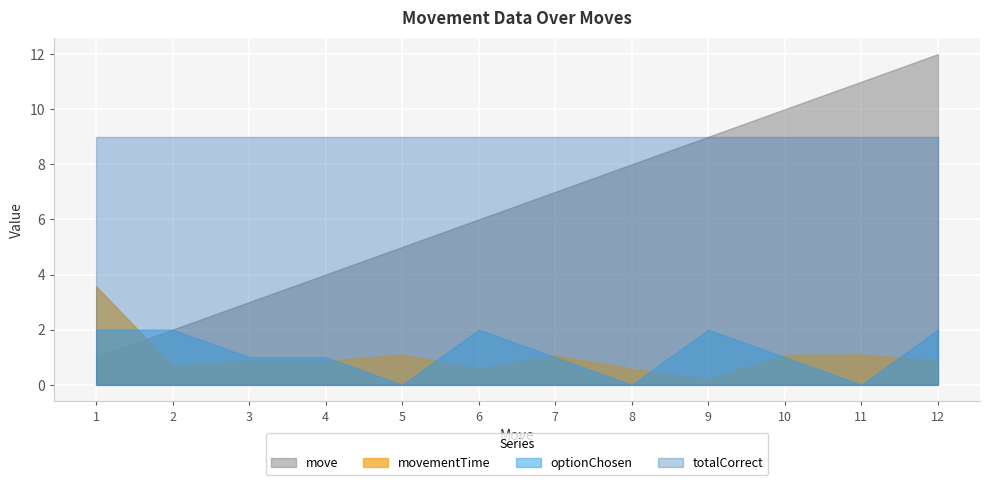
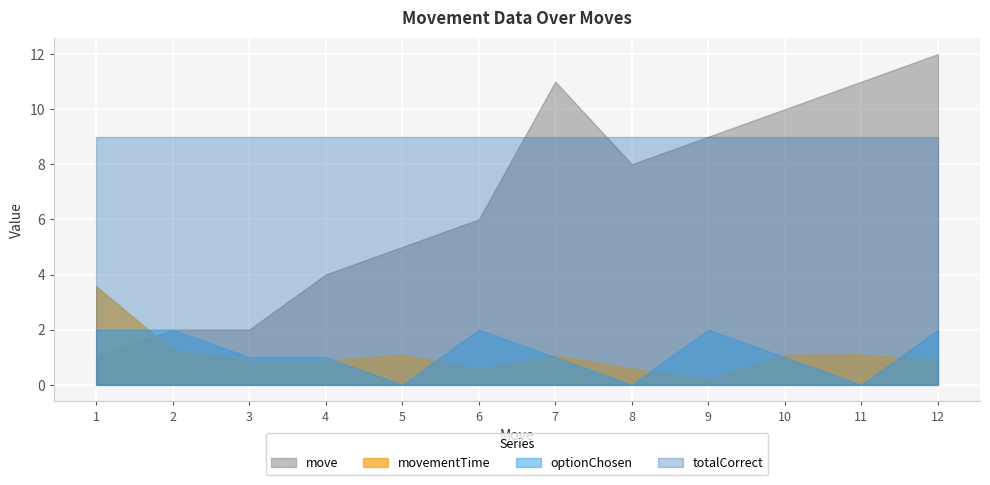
  {
    "move": {
      "1": 1,
-     "3": 3,
+     "3": 2,
      "4": 4,
      "5": 5,
      "6": 6,
-     "7": 7,
+     "7": 11,
      "8": 8,
      "10": 10,
      "11": 11,
      "12": 12
    },
    "movementTime": {
      "1": 3.6,
-     "2": 0.7,
+     "2": 1.3,
      "3": 0.9,
      "4": 0.9,
      "5": 1.1,
      "6": 0.6,
      "8": 0.6,
      "9": 0.2,
      "11": 1.1,
      "12": 0.9
    }
  }
